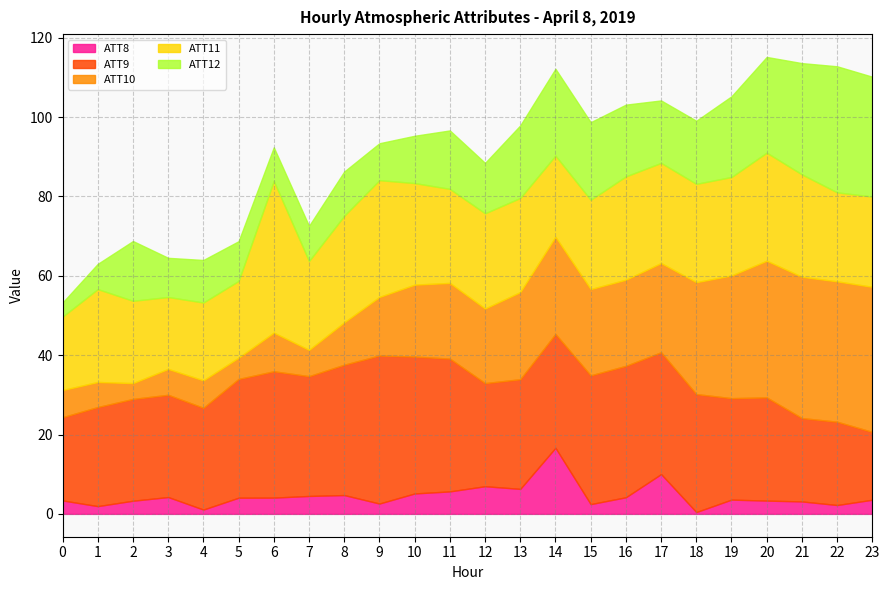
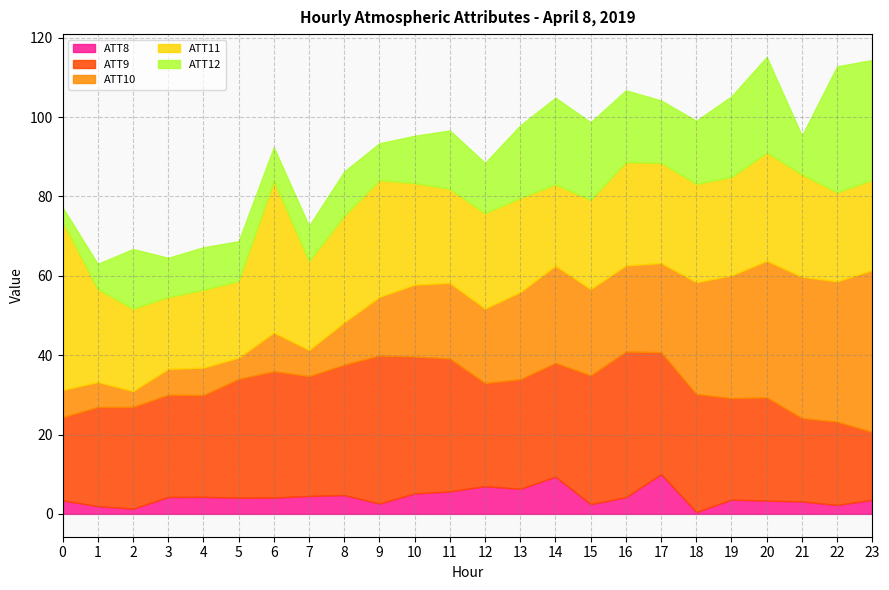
  {
    "ATT8": {
      "0": 3,
      "1": 2,
-     "2": 3,
+     "2": 1,
      "3": 4,
-     "4": 1,
+     "4": 4,
      "5": 4,
      "6": 4,
      "7": 5,
      "8": 5,
      "9": 3,
      "10": 5,
      "11": 6,
      "12": 7,
      "13": 6,
-     "14": 17,
+     "14": 9,
      "15": 2,
      "16": 4,
      "17": 10,
      "19": 4,
      "20": 3,
      "21": 3,
      "22": 2,
      "23": 4
    },
    "ATT9": {
      "0": 21,
      "1": 25,
      "2": 26,
      "3": 26,
      "4": 26,
      "5": 30,
      "6": 32,
      "7": 30,
      "8": 33,
      "9": 37,
      "10": 34,
      "11": 33,
      "12": 26,
      "13": 28,
      "14": 29,
      "15": 32,
-     "16": 33,
+     "16": 37,
      "17": 31,
      "18": 30,
      "19": 26,
      "20": 26,
      "21": 21,
      "22": 21,
      "23": 17
    },
    "ATT10": {
      "0": 7,
      "1": 6,
      "2": 4,
      "3": 7,
      "4": 7,
      "5": 5,
      "6": 10,
      "7": 7,
      "8": 11,
      "9": 15,
      "10": 18,
      "11": 19,
      "12": 19,
      "13": 22,
      "14": 24,
      "15": 22,
      "16": 22,
      "17": 22,
      "18": 28,
      "19": 31,
      "20": 34,
      "21": 36,
      "22": 35,
-     "23": 37
+     "23": 41
    },
    "ATT11": {
-     "0": 18,
+     "0": 42,
      "1": 23,
      "2": 21,
      "3": 18,
      "4": 20,
      "5": 19,
      "6": 38,
      "7": 22,
      "8": 27,
      "9": 29,
      "10": 26,
      "11": 24,
      "12": 24,
      "13": 24,
      "14": 20,
      "15": 22,
      "16": 26,
      "17": 25,
      "18": 25,
      "19": 25,
      "20": 27,
      "21": 26,
      "22": 22,
      "23": 23
    },
    "ATT12": {
      "0": 4,
      "1": 6,
      "2": 15,
      "3": 10,
      "4": 11,
      "5": 10,
      "6": 8,
      "7": 9,
      "8": 11,
      "9": 9,
      "10": 12,
      "11": 15,
      "12": 13,
      "13": 18,
      "14": 22,
      "15": 20,
      "16": 18,
      "17": 16,
      "18": 16,
      "19": 20,
      "20": 24,
-     "21": 28,
+     "21": 10,
      "22": 32,
      "23": 30
    }
  }
